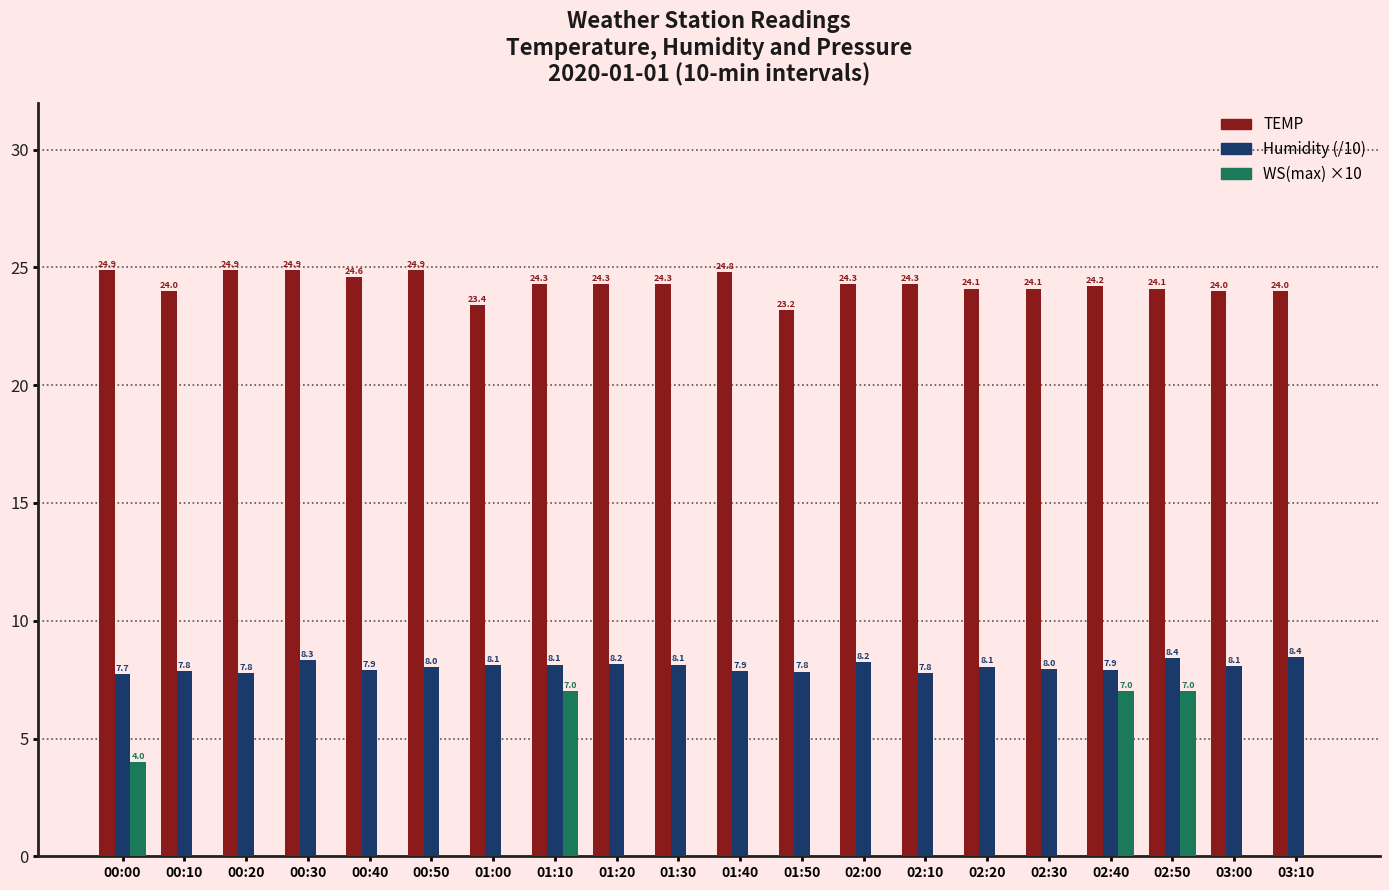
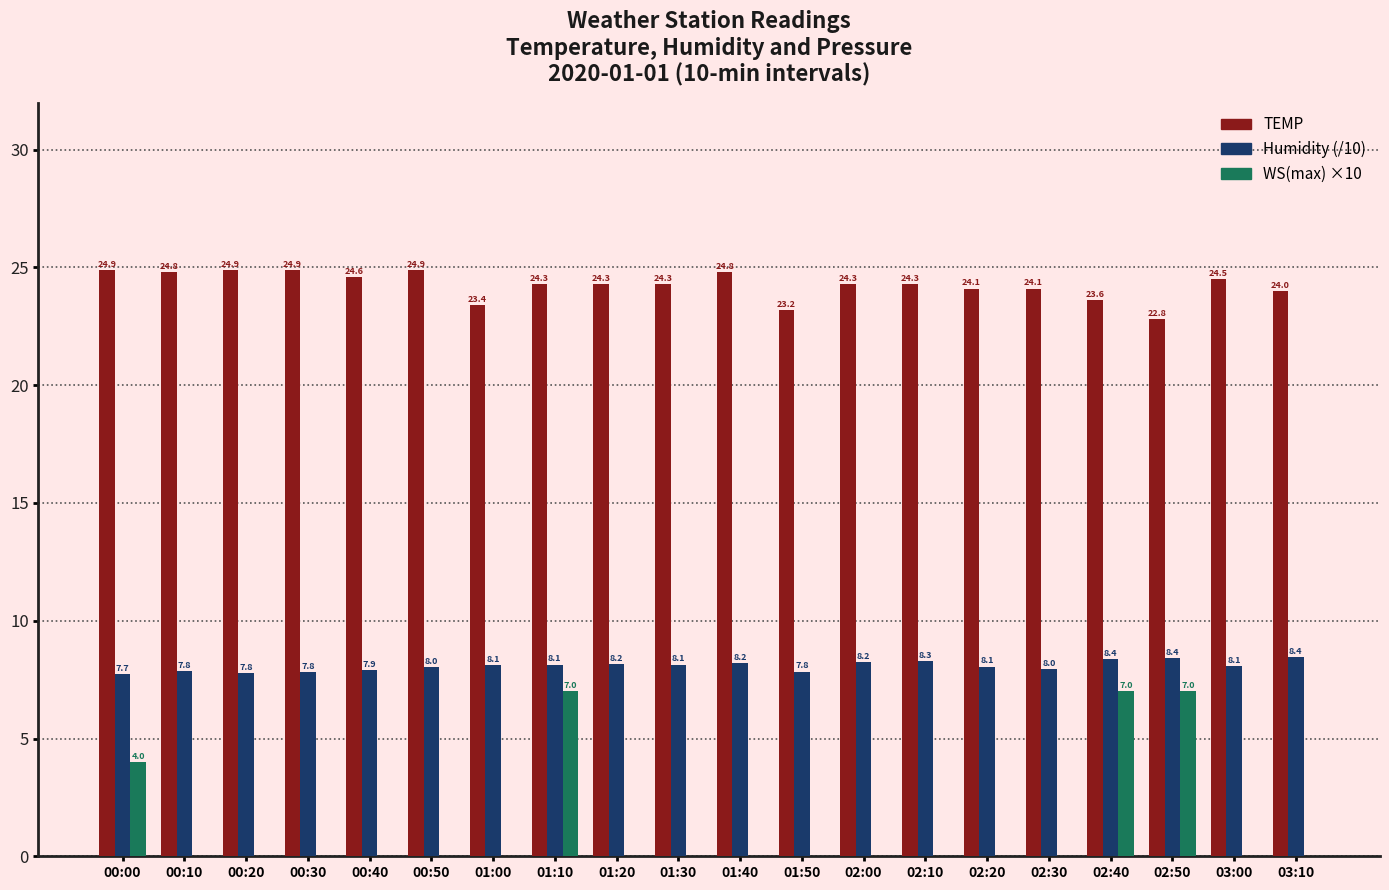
  {
    "TEMP": {
      "00:00": 24.9,
-     "00:10": 24.0,
+     "00:10": 24.8,
      "00:20": 24.9,
      "00:30": 24.9,
      "00:40": 24.6,
      "00:50": 24.9,
      "01:00": 23.4,
      "01:10": 24.3,
      "01:20": 24.3,
      "01:30": 24.3,
      "01:40": 24.8,
      "01:50": 23.2,
      "02:00": 24.3,
      "02:10": 24.3,
      "02:20": 24.1,
      "02:30": 24.1,
-     "02:40": 24.2,
-     "02:50": 24.1,
-     "03:00": 24.0,
+     "02:40": 23.6,
+     "02:50": 22.8,
+     "03:00": 24.5,
      "03:10": 24.0
    },
    "Humidity (/10)": {
      "00:00": 7.7,
      "00:10": 7.8,
      "00:20": 7.8,
-     "00:30": 8.3,
+     "00:30": 7.8,
      "00:40": 7.9,
      "00:50": 8.0,
      "01:00": 8.1,
      "01:10": 8.1,
      "01:20": 8.2,
      "01:30": 8.1,
-     "01:40": 7.9,
+     "01:40": 8.2,
      "01:50": 7.8,
      "02:00": 8.2,
-     "02:10": 7.8,
+     "02:10": 8.3,
      "02:20": 8.1,
      "02:30": 8.0,
-     "02:40": 7.9,
+     "02:40": 8.4,
      "02:50": 8.4,
      "03:00": 8.1,
      "03:10": 8.4
    },
    "WS(max) ×10": {
      "00:00": 4.0,
      "01:10": 7.0,
      "02:40": 7.0,
      "02:50": 7.0
    }
  }
